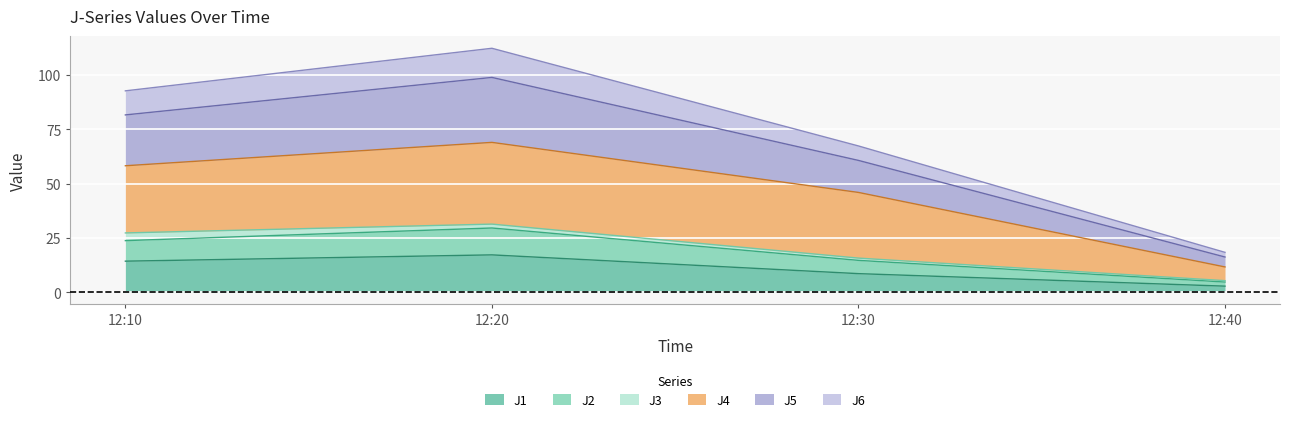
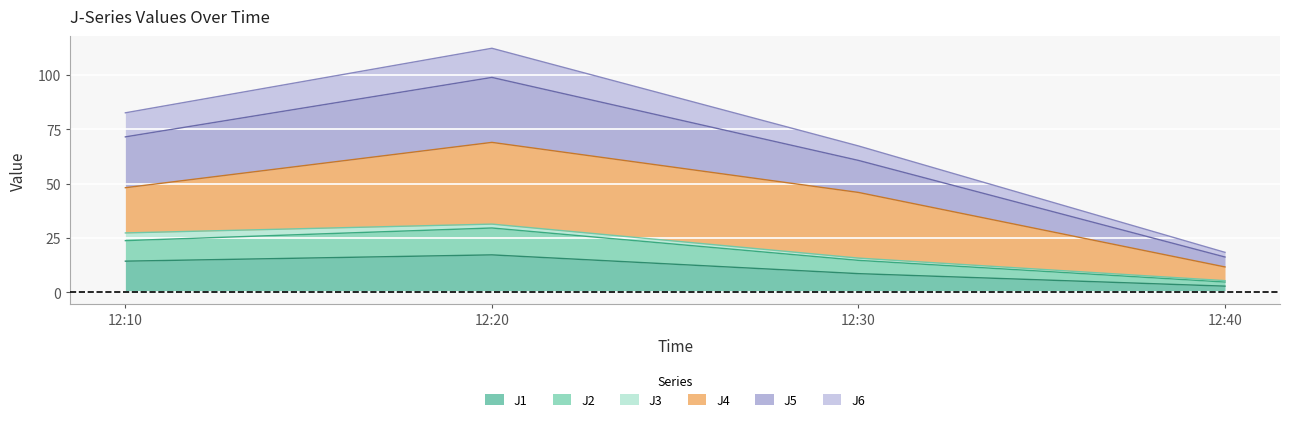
  {
    "J4": {
-     "12:10": 31,
+     "12:10": 21,
      "12:20": 38,
      "12:30": 30,
      "12:40": 6
    }
  }
